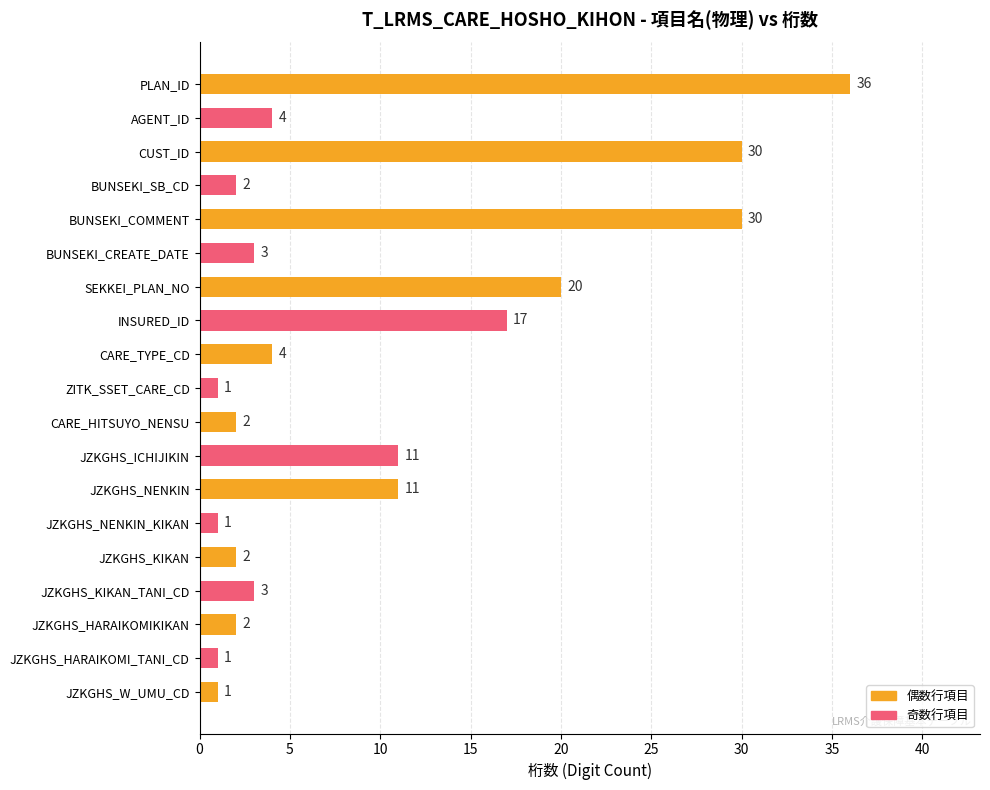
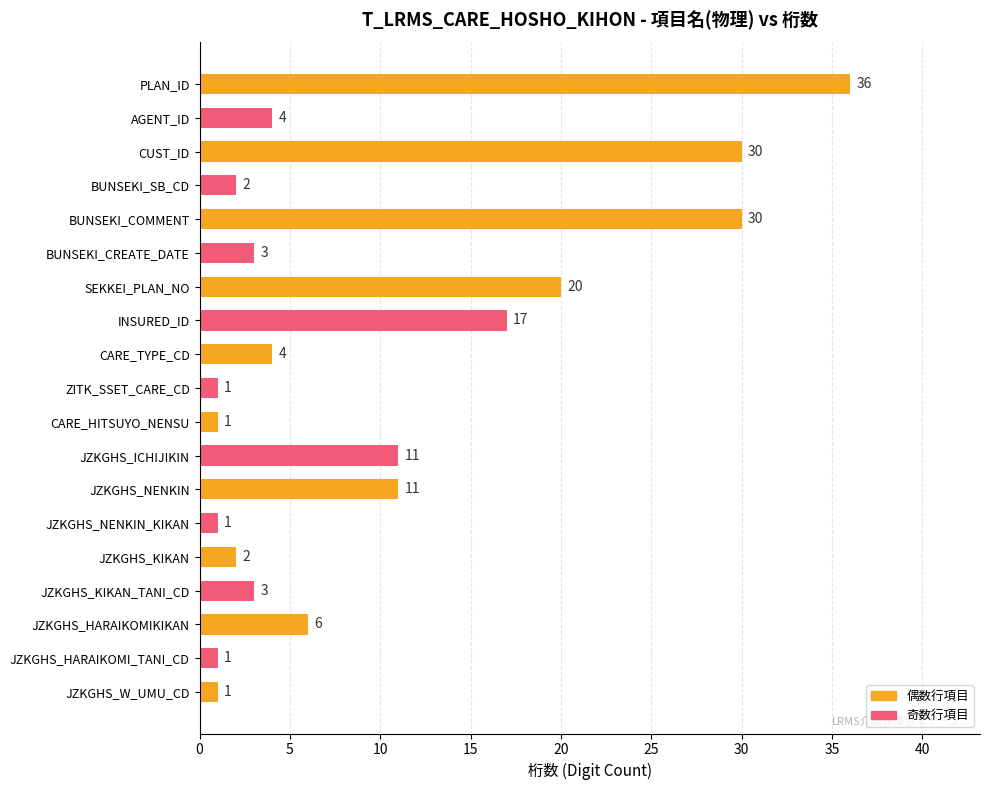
  {
    "PLAN_ID": 36,
    "AGENT_ID": 4,
    "CUST_ID": 30,
    "BUNSEKI_SB_CD": 2,
    "BUNSEKI_COMMENT": 30,
    "BUNSEKI_CREATE_DATE": 3,
    "SEKKEI_PLAN_NO": 20,
    "INSURED_ID": 17,
    "CARE_TYPE_CD": 4,
    "ZITK_SSET_CARE_CD": 1,
-   "CARE_HITSUYO_NENSU": 2,
+   "CARE_HITSUYO_NENSU": 1,
    "JZKGHS_ICHIJIKIN": 11,
    "JZKGHS_NENKIN": 11,
    "JZKGHS_NENKIN_KIKAN": 1,
    "JZKGHS_KIKAN": 2,
    "JZKGHS_KIKAN_TANI_CD": 3,
-   "JZKGHS_HARAIKOMIKIKAN": 2,
+   "JZKGHS_HARAIKOMIKIKAN": 6,
    "JZKGHS_HARAIKOMI_TANI_CD": 1,
    "JZKGHS_W_UMU_CD": 1
  }
